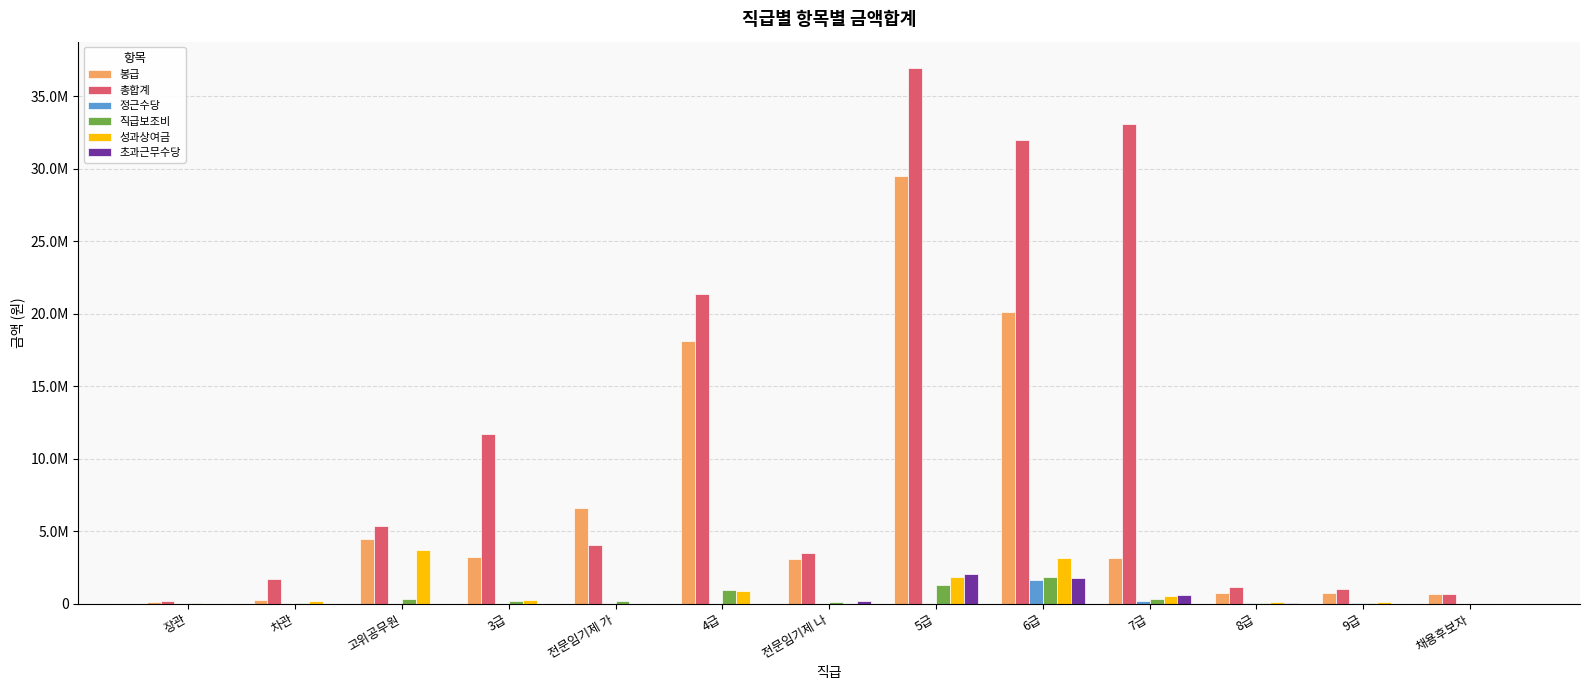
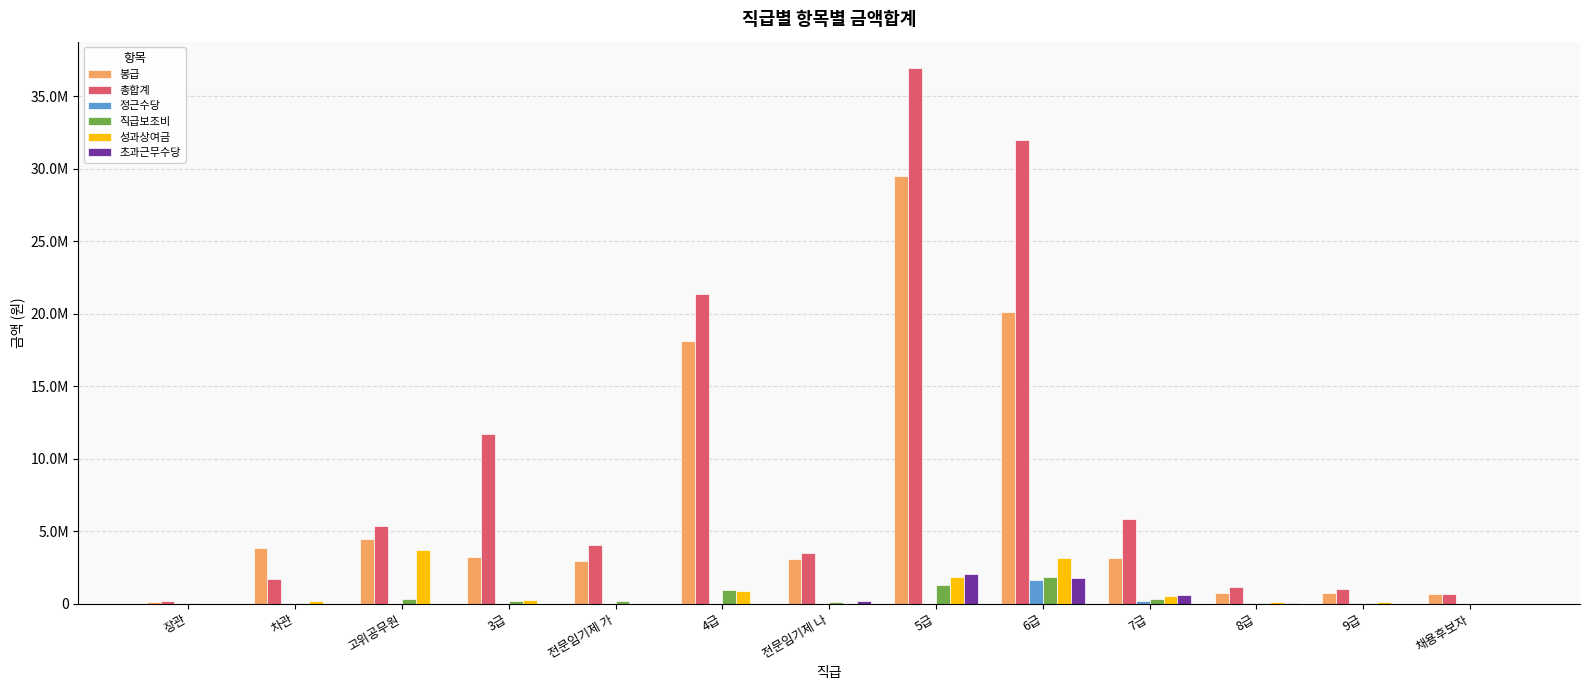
  {
    "봉급": {
-     "차관": 300000,
+     "차관": 3800000,
      "고위공무원": 4500000,
      "3급": 3200000,
-     "전문임기제 가": 6600000,
+     "전문임기제 가": 2900000,
      "4급": 18100000,
      "전문임기제 나": 3100000,
      "5급": 29500000,
      "6급": 20100000,
      "7급": 3100000,
      "8급": 700000,
      "9급": 700000,
      "채용후보자": 600000
    },
    "총합계": {
      "차관": 1700000,
      "고위공무원": 5400000,
      "3급": 11700000,
      "전문임기제 가": 4100000,
      "4급": 21400000,
      "전문임기제 나": 3500000,
      "5급": 36900000,
      "6급": 32000000,
-     "7급": 33100000,
+     "7급": 5800000,
      "8급": 1200000,
      "9급": 1000000,
      "채용후보자": 600000
    },
    "정근수당": {
      "장관": 0,
      "차관": 0,
      "고위공무원": 0,
      "3급": 0,
      "전문임기제 가": 0,
      "4급": 0,
      "전문임기제 나": 0,
      "5급": 0,
      "6급": 1600000,
      "7급": 200000,
      "채용후보자": 0
    },
    "직급보조비": {
      "고위공무원": 300000,
      "3급": 200000,
      "4급": 1000000,
      "5급": 1300000,
      "6급": 1800000,
      "7급": 300000,
      "채용후보자": 0
    },
    "성과상여금": {
      "장관": 0,
      "고위공무원": 3700000,
      "3급": 200000,
      "전문임기제 가": 0,
      "4급": 900000,
      "전문임기제 나": 0,
      "5급": 1800000,
      "6급": 3200000,
      "7급": 600000,
      "채용후보자": 0
    },
    "초과근무수당": {
      "장관": 0,
      "차관": 0,
      "고위공무원": 0,
      "3급": 0,
      "전문임기제 가": 0,
      "4급": 0,
      "5급": 2000000,
      "6급": 1700000,
      "7급": 600000,
      "채용후보자": 0
    }
  }
